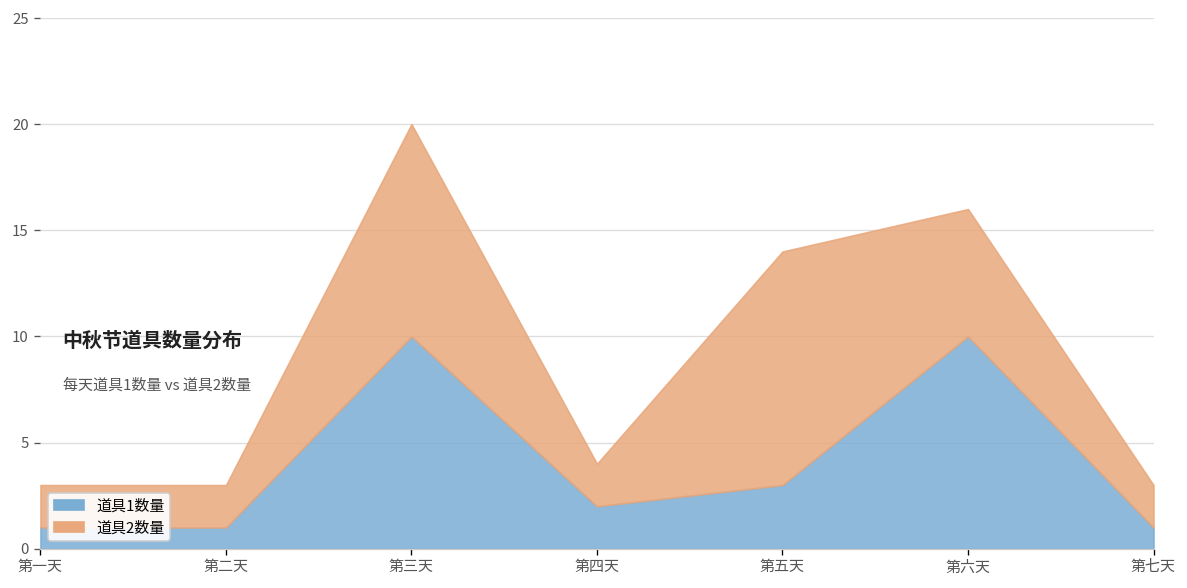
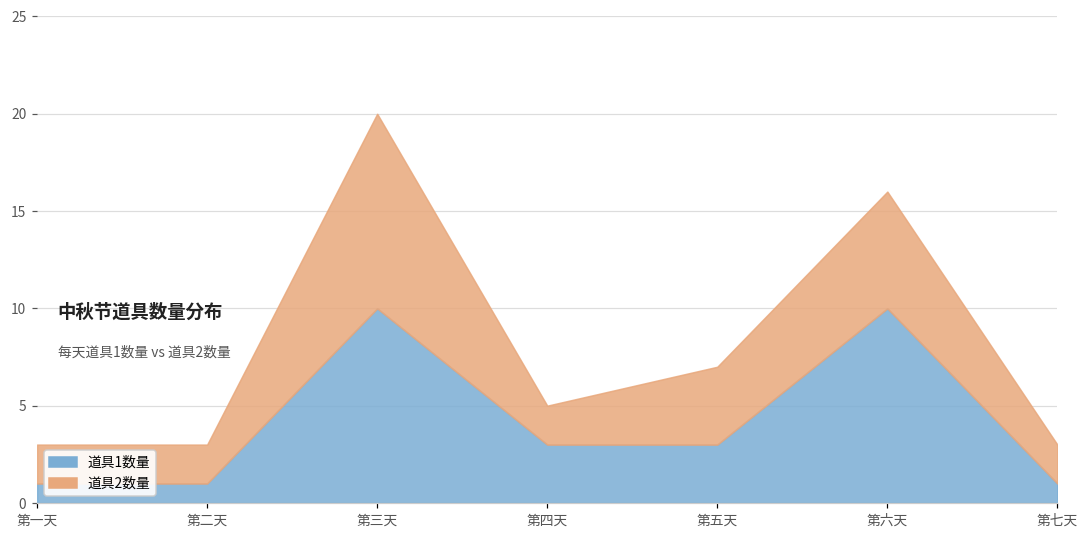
  {
    "道具1数量": {
      "第一天": 1,
      "第二天": 1,
      "第三天": 10,
-     "第四天": 2,
+     "第四天": 3,
      "第五天": 3,
      "第六天": 10,
      "第七天": 1
    },
    "道具2数量": {
      "第一天": 2,
      "第二天": 2,
      "第三天": 10,
      "第四天": 2,
-     "第五天": 11,
+     "第五天": 4,
      "第六天": 6,
      "第七天": 2
    }
  }
